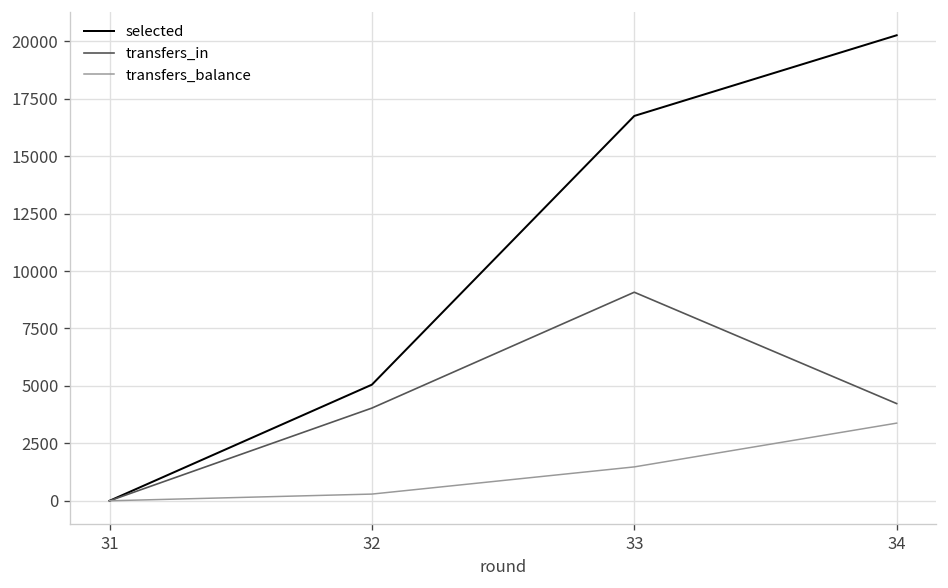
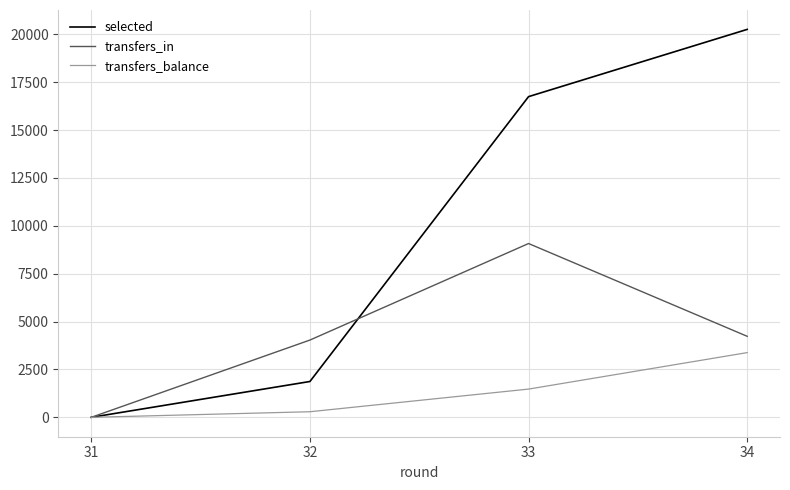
  {
    "selected": {
-     "32": 5100,
+     "32": 1900,
      "33": 16700,
      "34": 20300
    },
    "transfers_in": {
      "32": 4000,
      "33": 9100,
      "34": 4200
    },
    "transfers_balance": {
      "32": 300,
      "33": 1500,
      "34": 3400
    }
  }
